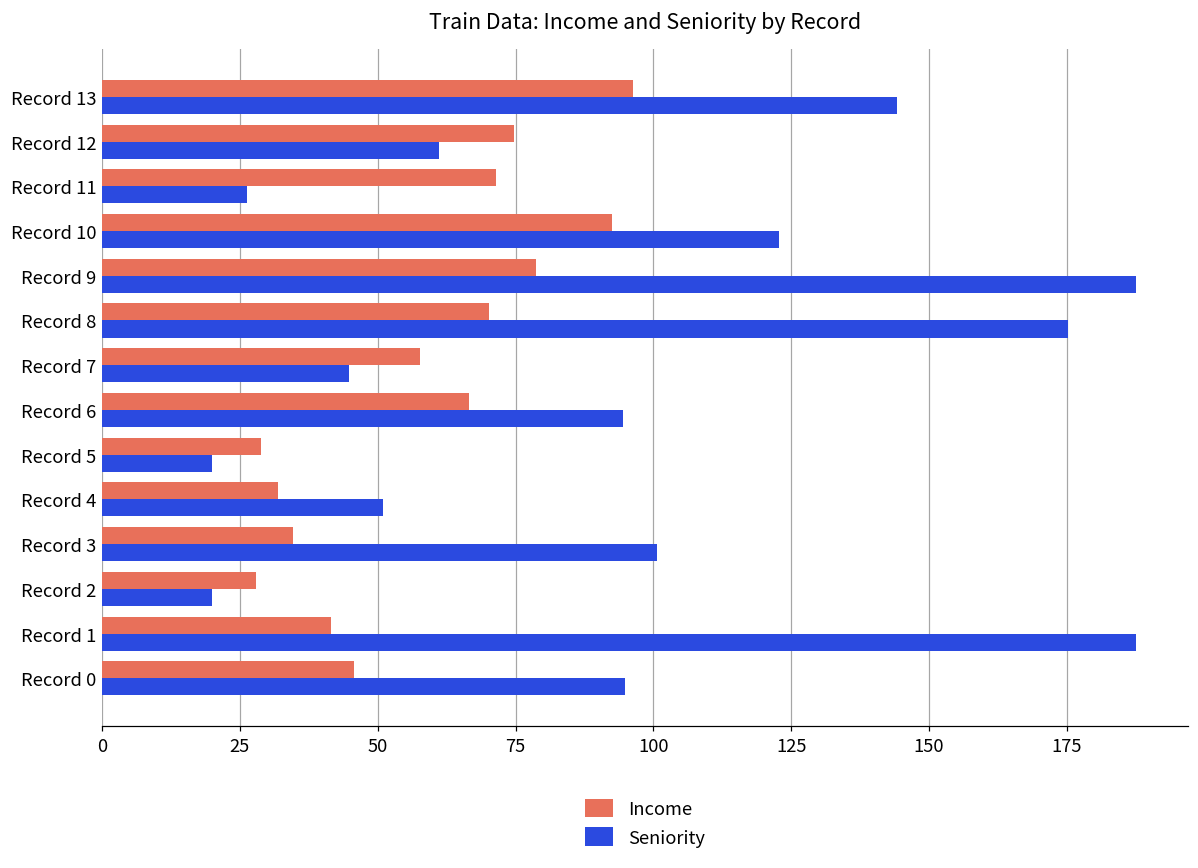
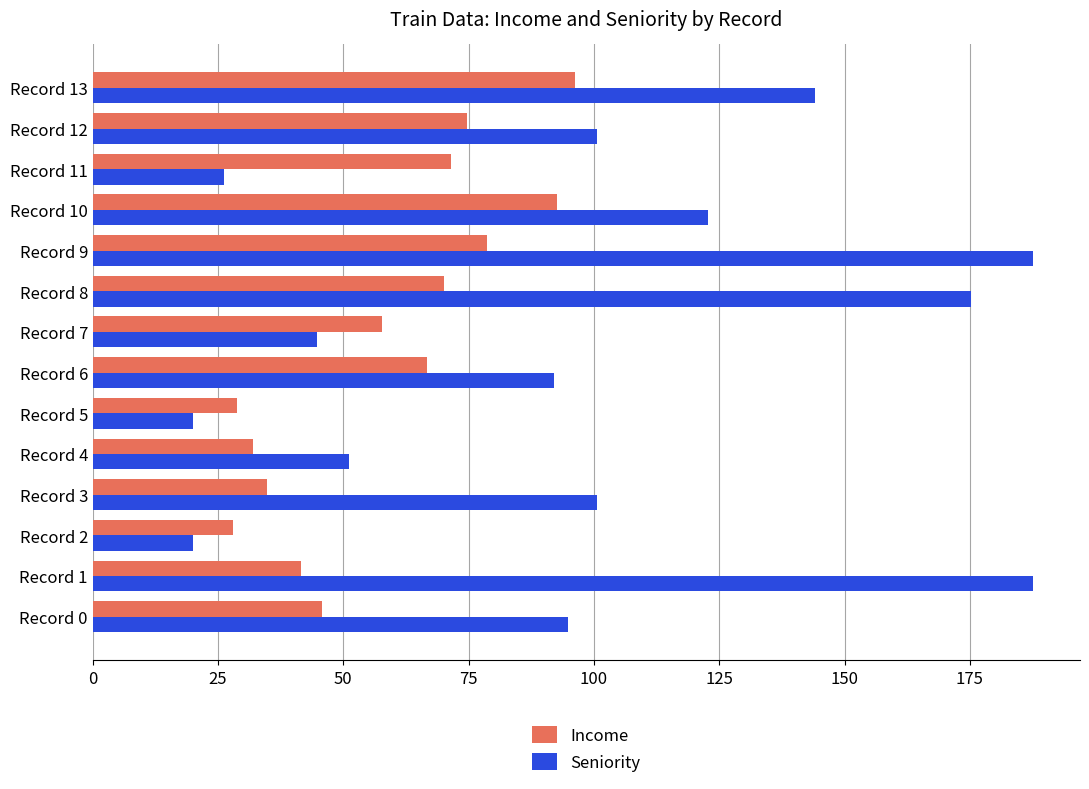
  {
    "Income": {
      "Record 13": 96,
      "Record 12": 75,
      "Record 11": 72,
      "Record 10": 93,
      "Record 9": 79,
      "Record 8": 70,
      "Record 7": 58,
      "Record 6": 67,
      "Record 5": 29,
      "Record 4": 32,
      "Record 3": 35,
      "Record 2": 28,
      "Record 1": 42,
      "Record 0": 46
    },
    "Seniority": {
      "Record 13": 144,
-     "Record 12": 61,
+     "Record 12": 101,
      "Record 11": 26,
      "Record 10": 123,
      "Record 9": 188,
      "Record 8": 175,
      "Record 7": 45,
-     "Record 6": 94,
+     "Record 6": 92,
      "Record 5": 20,
      "Record 4": 51,
      "Record 3": 101,
      "Record 2": 20,
      "Record 1": 188,
      "Record 0": 95
    }
  }
